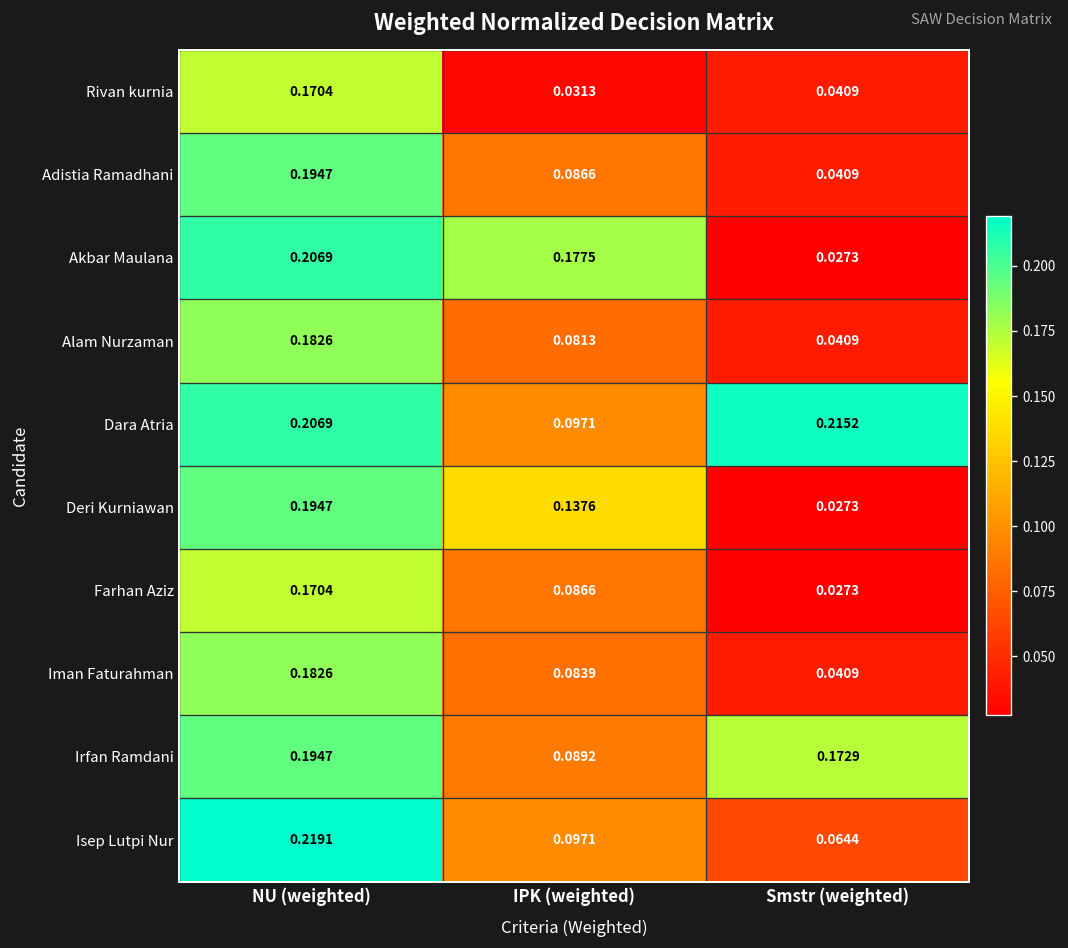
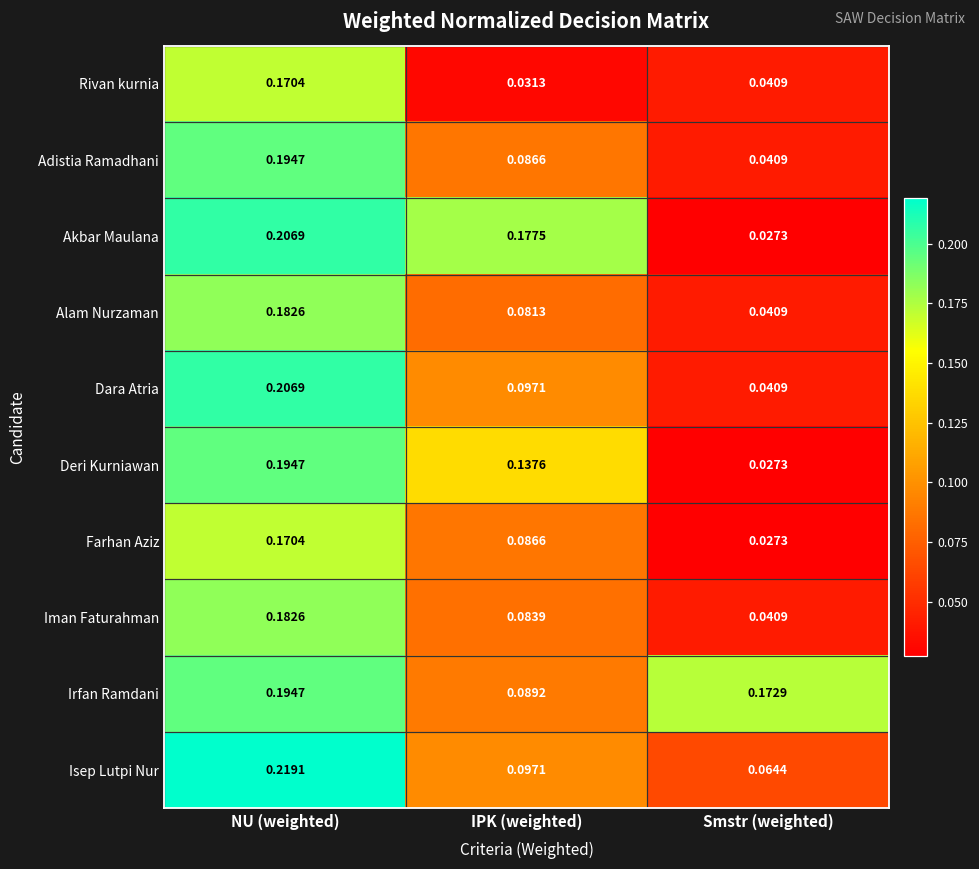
  {
    "Rivan kurnia": {
      "NU (weighted)": 0.1704,
      "IPK (weighted)": 0.0313,
      "Smstr (weighted)": 0.0409
    },
    "Adistia Ramadhani": {
      "NU (weighted)": 0.1947,
      "IPK (weighted)": 0.0866,
      "Smstr (weighted)": 0.0409
    },
    "Akbar Maulana": {
      "NU (weighted)": 0.2069,
      "IPK (weighted)": 0.1775,
      "Smstr (weighted)": 0.0273
    },
    "Alam Nurzaman": {
      "NU (weighted)": 0.1826,
      "IPK (weighted)": 0.0813,
      "Smstr (weighted)": 0.0409
    },
    "Dara Atria": {
      "NU (weighted)": 0.2069,
      "IPK (weighted)": 0.0971,
-     "Smstr (weighted)": 0.2152
+     "Smstr (weighted)": 0.0409
    },
    "Deri Kurniawan": {
      "NU (weighted)": 0.1947,
      "IPK (weighted)": 0.1376,
      "Smstr (weighted)": 0.0273
    },
    "Farhan Aziz": {
      "NU (weighted)": 0.1704,
      "IPK (weighted)": 0.0866,
      "Smstr (weighted)": 0.0273
    },
    "Iman Faturahman": {
      "NU (weighted)": 0.1826,
      "IPK (weighted)": 0.0839,
      "Smstr (weighted)": 0.0409
    },
    "Irfan Ramdani": {
      "NU (weighted)": 0.1947,
      "IPK (weighted)": 0.0892,
      "Smstr (weighted)": 0.1729
    },
    "Isep Lutpi Nur": {
      "NU (weighted)": 0.2191,
      "IPK (weighted)": 0.0971,
      "Smstr (weighted)": 0.0644
    }
  }
